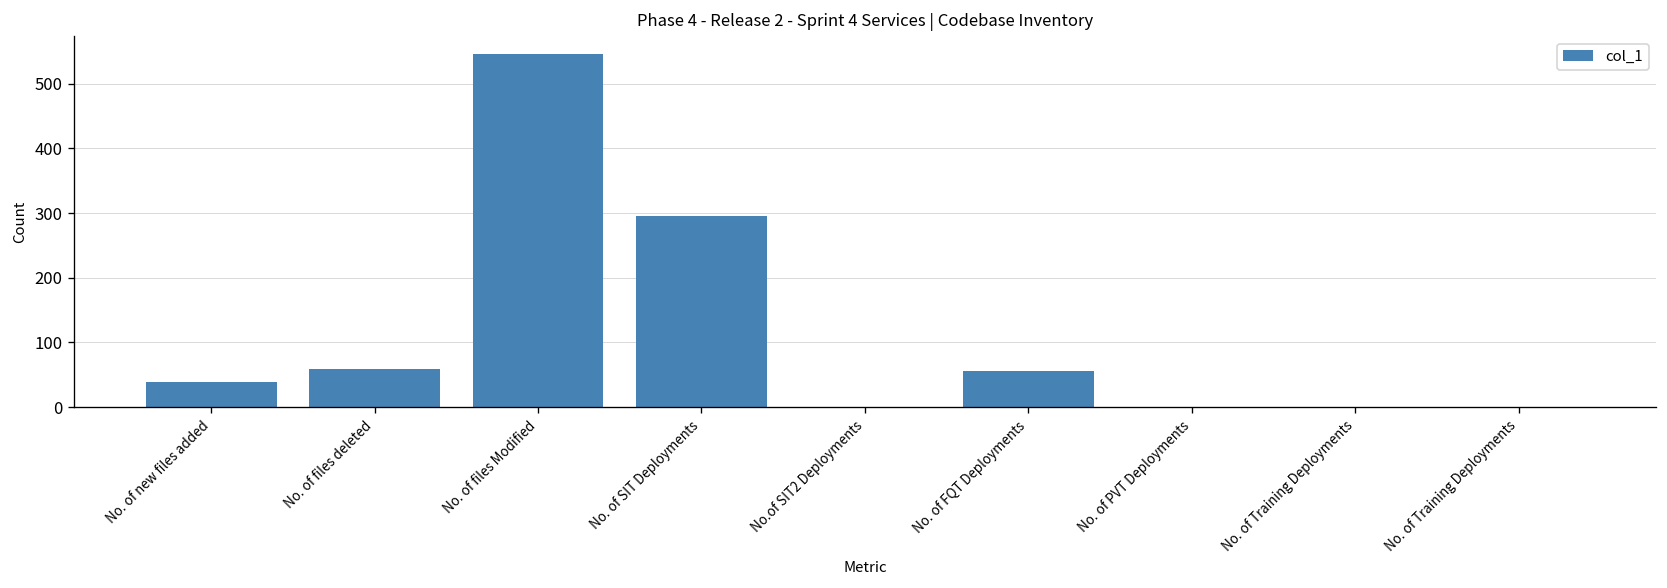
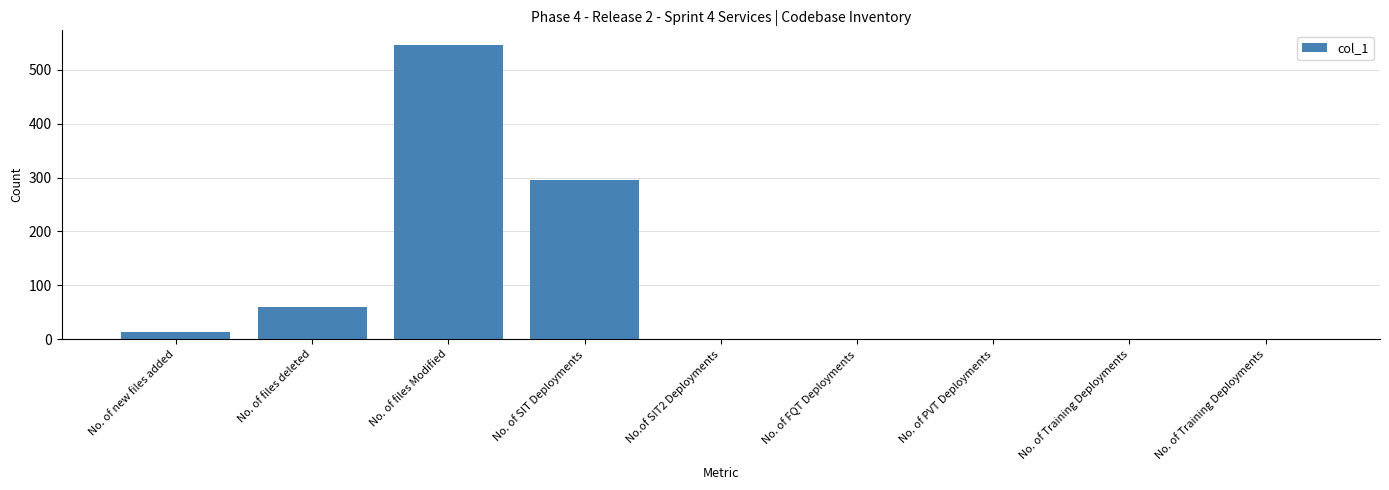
  {
-   "No. of new files added": 40,
+   "No. of new files added": 10,
    "No. of files deleted": 60,
    "No. of files Modified": 550,
    "No. of SIT Deployments": 300,
    "No.of SIT2 Deployments": 0,
-   "No. of FQT Deployments": 60,
+   "No. of FQT Deployments": 0,
    "No. of PVT Deployments": 0
  }
